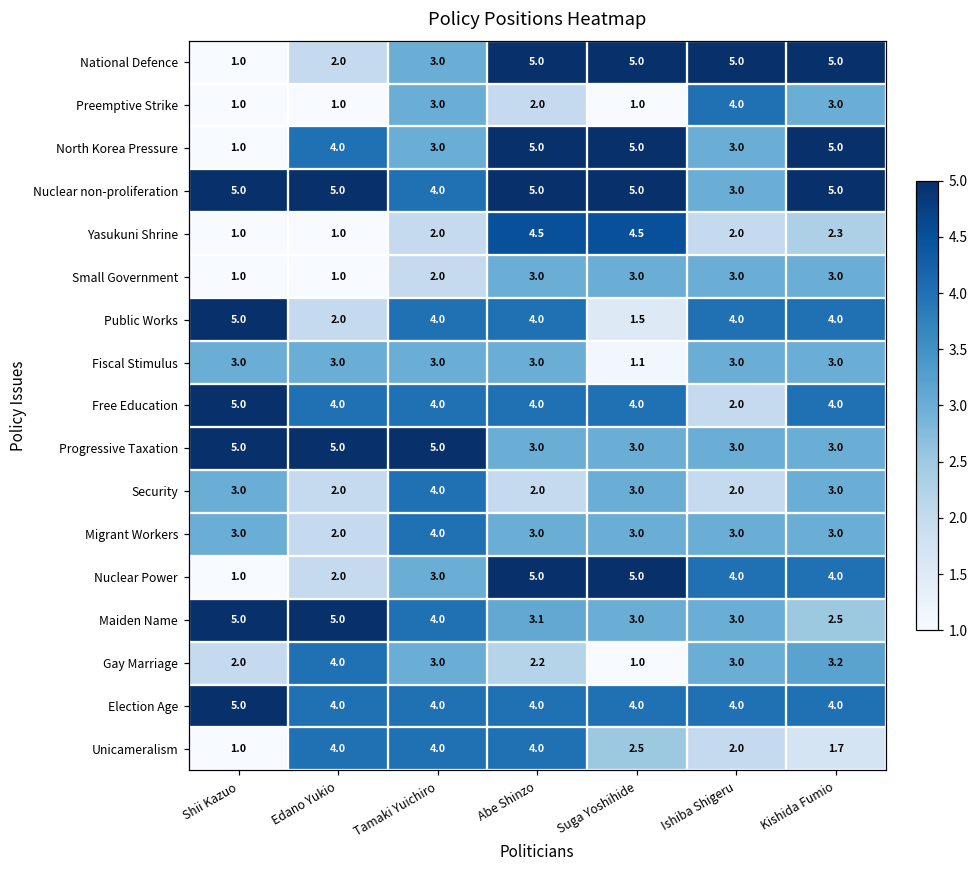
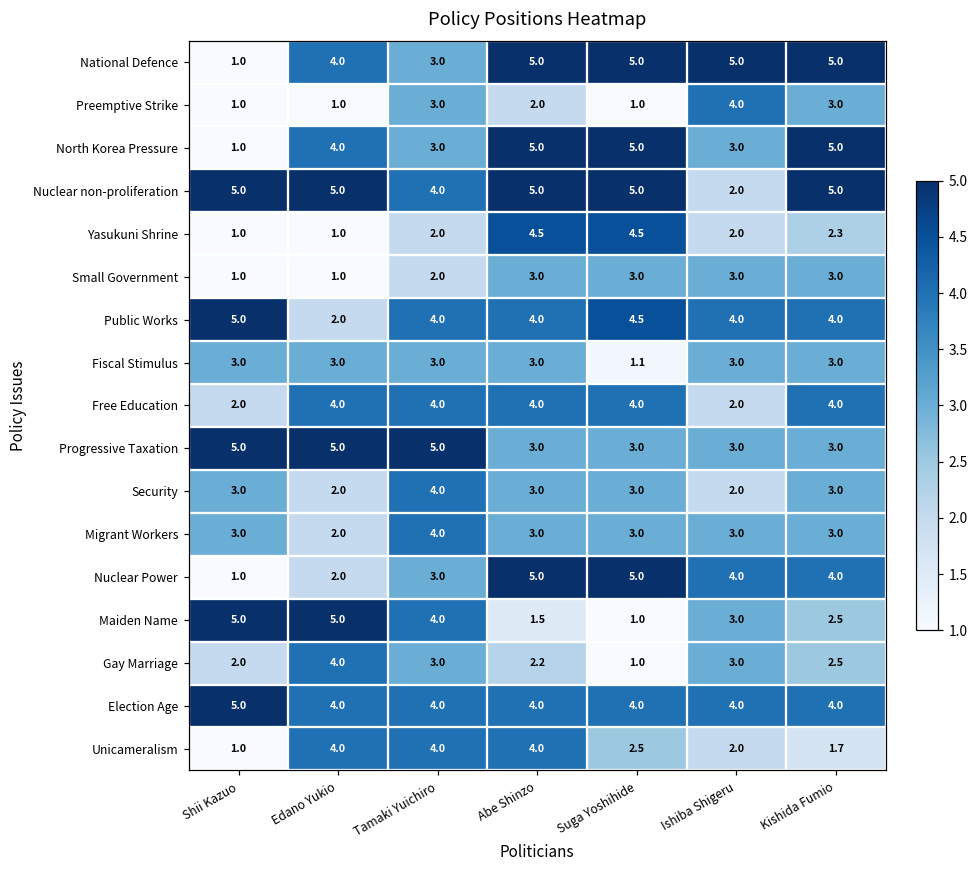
  {
    "National Defence": {
      "Shii Kazuo": 1.0,
-     "Edano Yukio": 2.0,
+     "Edano Yukio": 4.0,
      "Tamaki Yuichiro": 3.0,
      "Abe Shinzo": 5.0,
      "Suga Yoshihide": 5.0,
      "Ishiba Shigeru": 5.0,
      "Kishida Fumio": 5.0
    },
    "Preemptive Strike": {
      "Shii Kazuo": 1.0,
      "Edano Yukio": 1.0,
      "Tamaki Yuichiro": 3.0,
      "Abe Shinzo": 2.0,
      "Suga Yoshihide": 1.0,
      "Ishiba Shigeru": 4.0,
      "Kishida Fumio": 3.0
    },
    "North Korea Pressure": {
      "Shii Kazuo": 1.0,
      "Edano Yukio": 4.0,
      "Tamaki Yuichiro": 3.0,
      "Abe Shinzo": 5.0,
      "Suga Yoshihide": 5.0,
      "Ishiba Shigeru": 3.0,
      "Kishida Fumio": 5.0
    },
    "Nuclear non-proliferation": {
      "Shii Kazuo": 5.0,
      "Edano Yukio": 5.0,
      "Tamaki Yuichiro": 4.0,
      "Abe Shinzo": 5.0,
      "Suga Yoshihide": 5.0,
-     "Ishiba Shigeru": 3.0,
+     "Ishiba Shigeru": 2.0,
      "Kishida Fumio": 5.0
    },
    "Yasukuni Shrine": {
      "Shii Kazuo": 1.0,
      "Edano Yukio": 1.0,
      "Tamaki Yuichiro": 2.0,
      "Abe Shinzo": 4.5,
      "Suga Yoshihide": 4.5,
      "Ishiba Shigeru": 2.0,
      "Kishida Fumio": 2.3
    },
    "Small Government": {
      "Shii Kazuo": 1.0,
      "Edano Yukio": 1.0,
      "Tamaki Yuichiro": 2.0,
      "Abe Shinzo": 3.0,
      "Suga Yoshihide": 3.0,
      "Ishiba Shigeru": 3.0,
      "Kishida Fumio": 3.0
    },
    "Public Works": {
      "Shii Kazuo": 5.0,
      "Edano Yukio": 2.0,
      "Tamaki Yuichiro": 4.0,
      "Abe Shinzo": 4.0,
-     "Suga Yoshihide": 1.5,
+     "Suga Yoshihide": 4.5,
      "Ishiba Shigeru": 4.0,
      "Kishida Fumio": 4.0
    },
    "Fiscal Stimulus": {
      "Shii Kazuo": 3.0,
      "Edano Yukio": 3.0,
      "Tamaki Yuichiro": 3.0,
      "Abe Shinzo": 3.0,
      "Suga Yoshihide": 1.1,
      "Ishiba Shigeru": 3.0,
      "Kishida Fumio": 3.0
    },
    "Free Education": {
-     "Shii Kazuo": 5.0,
+     "Shii Kazuo": 2.0,
      "Edano Yukio": 4.0,
      "Tamaki Yuichiro": 4.0,
      "Abe Shinzo": 4.0,
      "Suga Yoshihide": 4.0,
      "Ishiba Shigeru": 2.0,
      "Kishida Fumio": 4.0
    },
    "Progressive Taxation": {
      "Shii Kazuo": 5.0,
      "Edano Yukio": 5.0,
      "Tamaki Yuichiro": 5.0,
      "Abe Shinzo": 3.0,
      "Suga Yoshihide": 3.0,
      "Ishiba Shigeru": 3.0,
      "Kishida Fumio": 3.0
    },
    "Security": {
      "Shii Kazuo": 3.0,
      "Edano Yukio": 2.0,
      "Tamaki Yuichiro": 4.0,
-     "Abe Shinzo": 2.0,
+     "Abe Shinzo": 3.0,
      "Suga Yoshihide": 3.0,
      "Ishiba Shigeru": 2.0,
      "Kishida Fumio": 3.0
    },
    "Migrant Workers": {
      "Shii Kazuo": 3.0,
      "Edano Yukio": 2.0,
      "Tamaki Yuichiro": 4.0,
      "Abe Shinzo": 3.0,
      "Suga Yoshihide": 3.0,
      "Ishiba Shigeru": 3.0,
      "Kishida Fumio": 3.0
    },
    "Nuclear Power": {
      "Shii Kazuo": 1.0,
      "Edano Yukio": 2.0,
      "Tamaki Yuichiro": 3.0,
      "Abe Shinzo": 5.0,
      "Suga Yoshihide": 5.0,
      "Ishiba Shigeru": 4.0,
      "Kishida Fumio": 4.0
    },
    "Maiden Name": {
      "Shii Kazuo": 5.0,
      "Edano Yukio": 5.0,
      "Tamaki Yuichiro": 4.0,
-     "Abe Shinzo": 3.1,
-     "Suga Yoshihide": 3.0,
+     "Abe Shinzo": 1.5,
+     "Suga Yoshihide": 1.0,
      "Ishiba Shigeru": 3.0,
      "Kishida Fumio": 2.5
    },
    "Gay Marriage": {
      "Shii Kazuo": 2.0,
      "Edano Yukio": 4.0,
      "Tamaki Yuichiro": 3.0,
      "Abe Shinzo": 2.2,
      "Suga Yoshihide": 1.0,
      "Ishiba Shigeru": 3.0,
-     "Kishida Fumio": 3.2
+     "Kishida Fumio": 2.5
    },
    "Election Age": {
      "Shii Kazuo": 5.0,
      "Edano Yukio": 4.0,
      "Tamaki Yuichiro": 4.0,
      "Abe Shinzo": 4.0,
      "Suga Yoshihide": 4.0,
      "Ishiba Shigeru": 4.0,
      "Kishida Fumio": 4.0
    },
    "Unicameralism": {
      "Shii Kazuo": 1.0,
      "Edano Yukio": 4.0,
      "Tamaki Yuichiro": 4.0,
      "Abe Shinzo": 4.0,
      "Suga Yoshihide": 2.5,
      "Ishiba Shigeru": 2.0,
      "Kishida Fumio": 1.7
    }
  }
